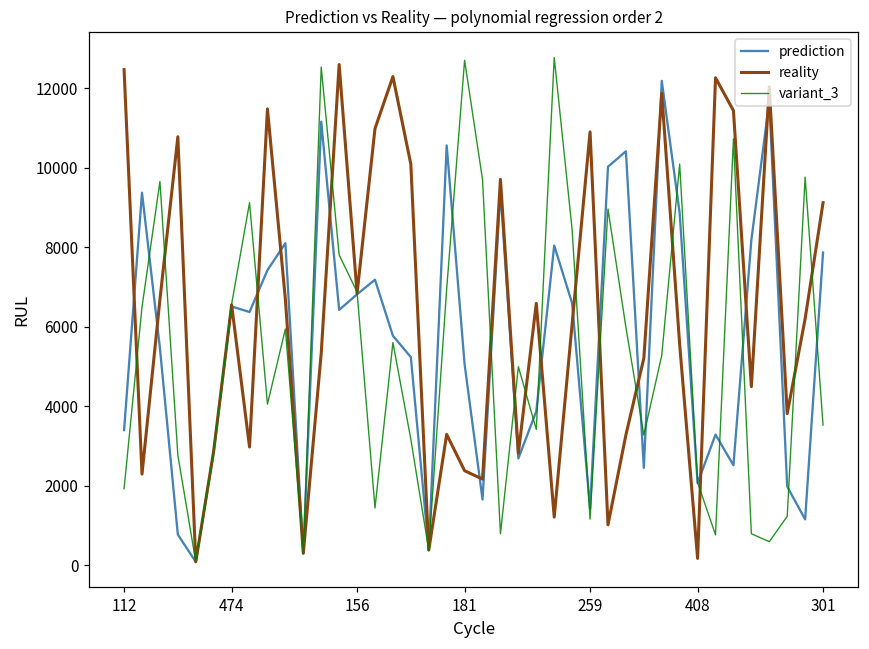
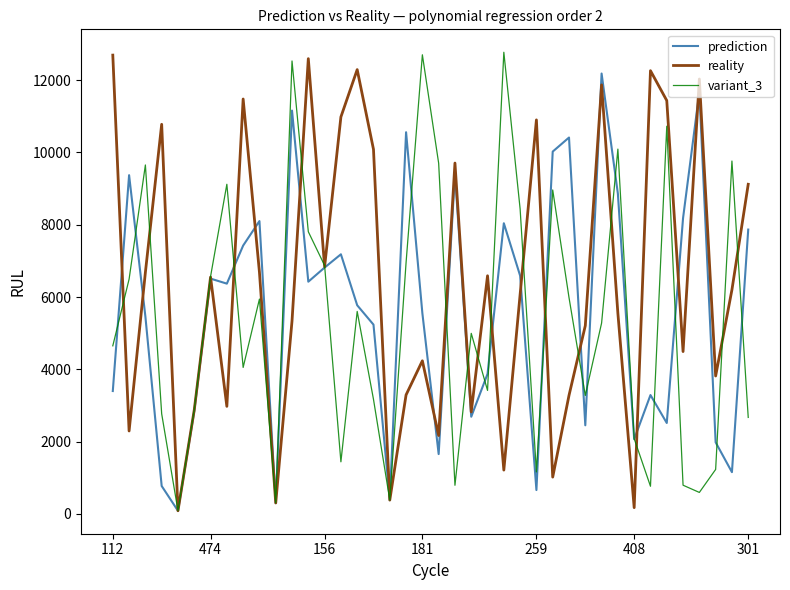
  {
    "prediction": {
      "112": 3400,
-     "181": 5100,
-     "259": 1400,
+     "181": 5600,
+     "259": 700,
      "301": 7900
    },
    "reality": {
-     "112": 12500,
-     "181": 2400,
+     "112": 12700,
+     "181": 4200,
      "259": 10900,
      "408": 200,
      "301": 9100
    },
    "variant_3": {
-     "112": 1900,
+     "112": 4700,
      "181": 12700,
      "259": 1200,
-     "301": 3500
+     "301": 2700
    }
  }
